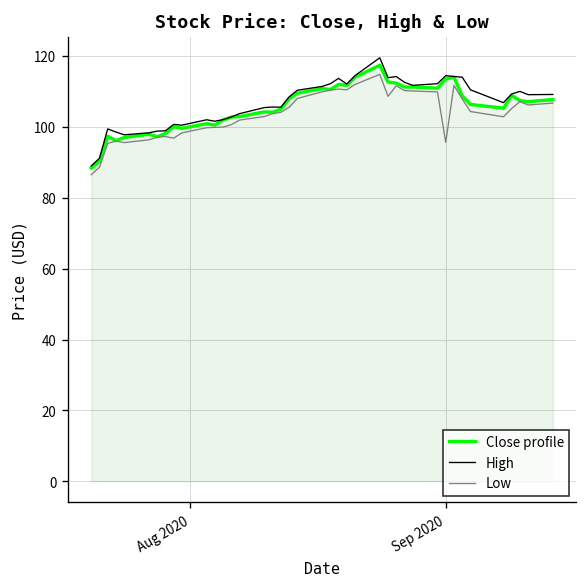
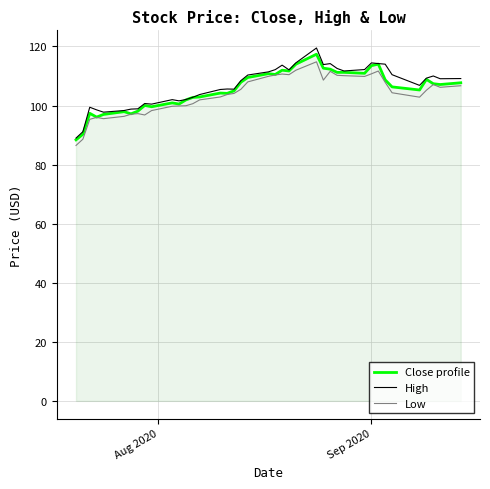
  {
    "Close profile": {
      "Sep 2020": 114
    },
    "High": {
      "Sep 2020": 114
    },
    "Low": {
-     "Sep 2020": 96
+     "Sep 2020": 111
    }
  }
